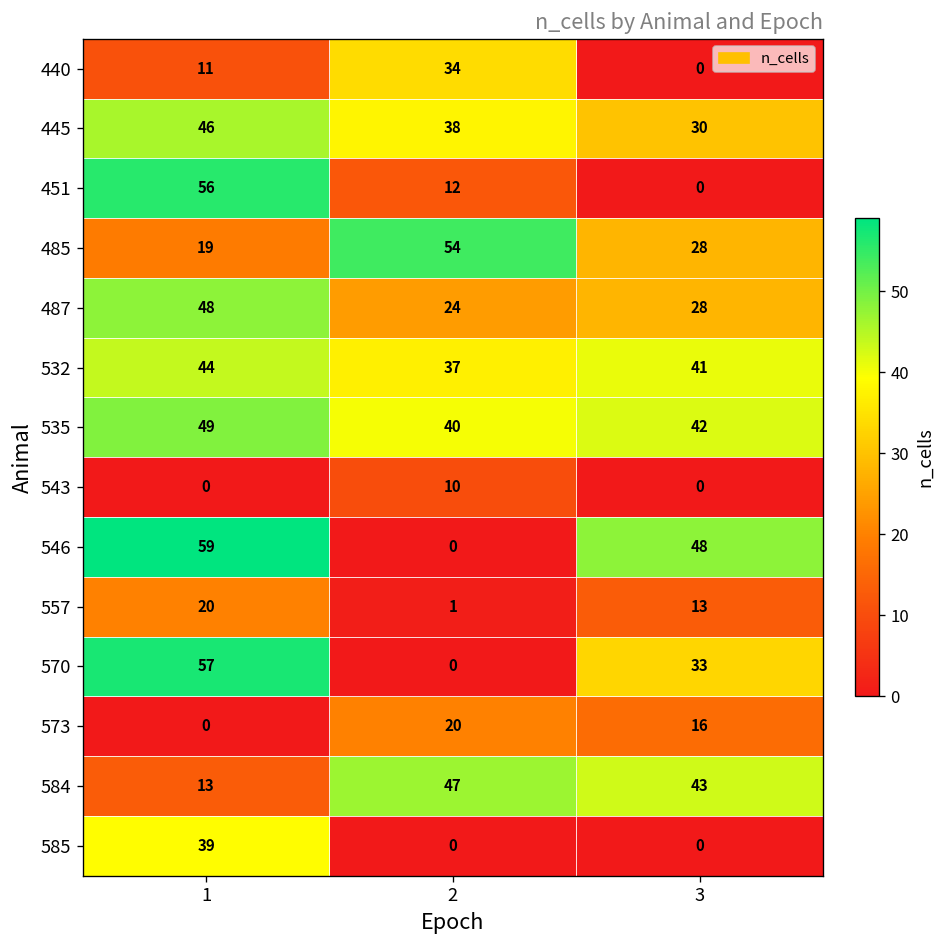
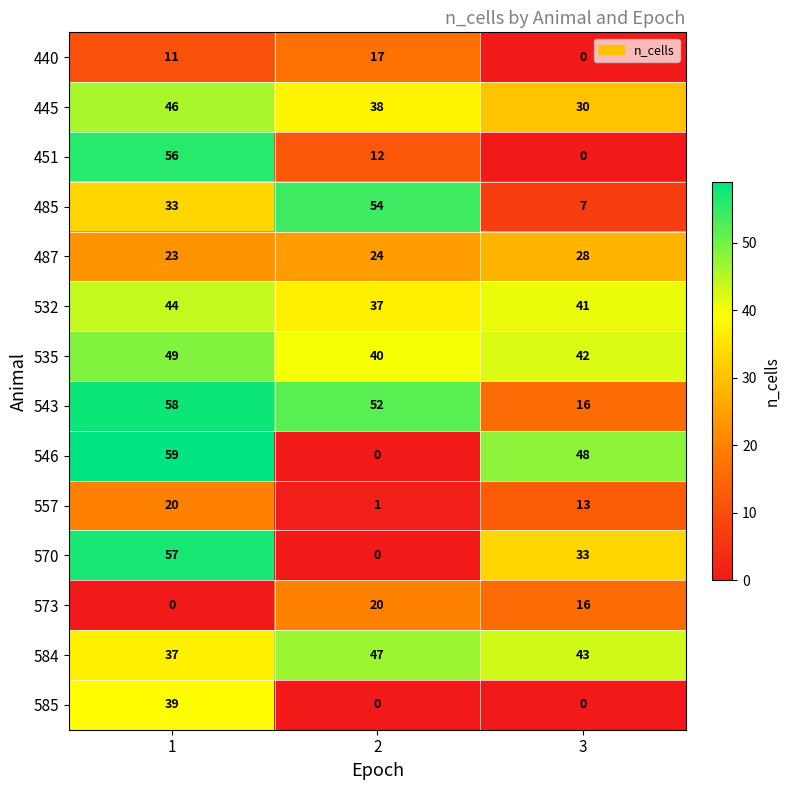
  {
    "440": {
      "1": 11,
-     "2": 34,
+     "2": 17,
      "3": 0
    },
    "445": {
      "1": 46,
      "2": 38,
      "3": 30
    },
    "451": {
      "1": 56,
      "2": 12,
      "3": 0
    },
    "485": {
-     "1": 19,
+     "1": 33,
      "2": 54,
-     "3": 28
+     "3": 7
    },
    "487": {
-     "1": 48,
+     "1": 23,
      "2": 24,
      "3": 28
    },
    "532": {
      "1": 44,
      "2": 37,
      "3": 41
    },
    "535": {
      "1": 49,
      "2": 40,
      "3": 42
    },
    "543": {
-     "1": 0,
-     "2": 10,
-     "3": 0
+     "1": 58,
+     "2": 52,
+     "3": 16
    },
    "546": {
      "1": 59,
      "2": 0,
      "3": 48
    },
    "557": {
      "1": 20,
      "2": 1,
      "3": 13
    },
    "570": {
      "1": 57,
      "2": 0,
      "3": 33
    },
    "573": {
      "1": 0,
      "2": 20,
      "3": 16
    },
    "584": {
-     "1": 13,
+     "1": 37,
      "2": 47,
      "3": 43
    },
    "585": {
      "1": 39,
      "2": 0,
      "3": 0
    }
  }
